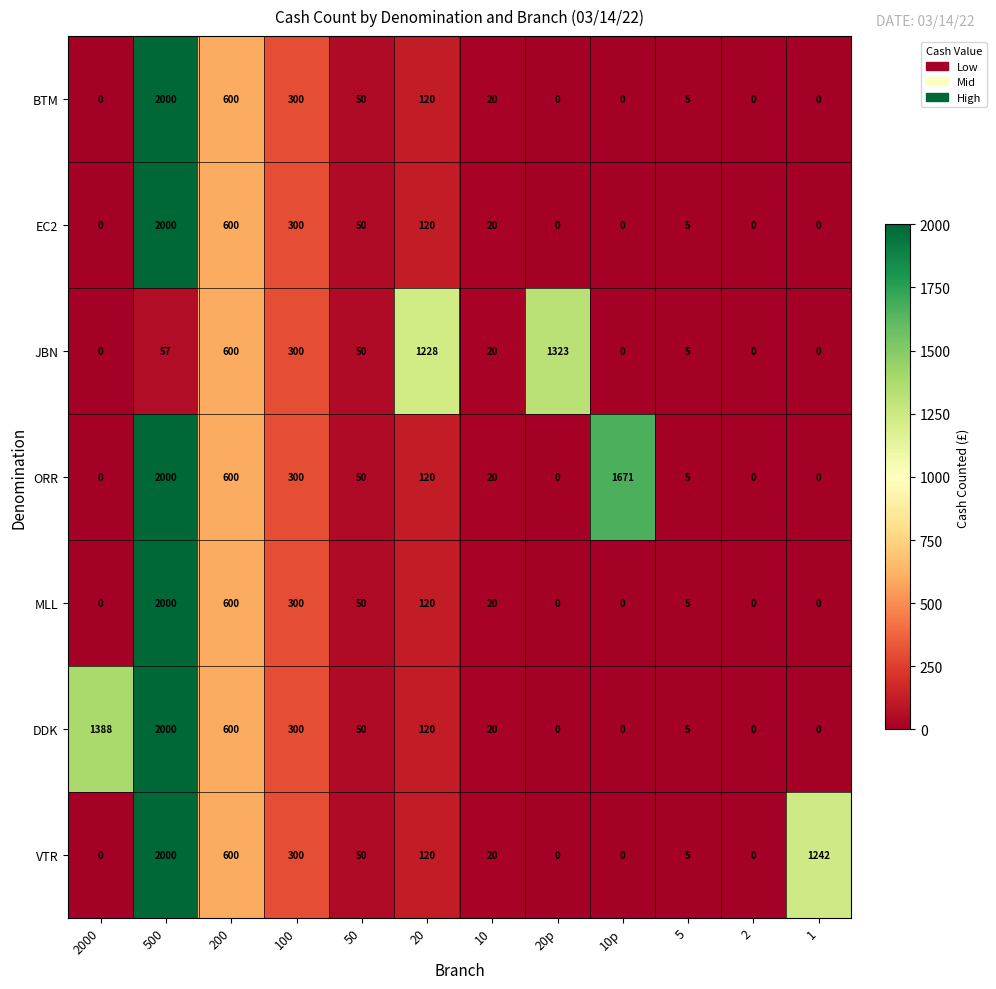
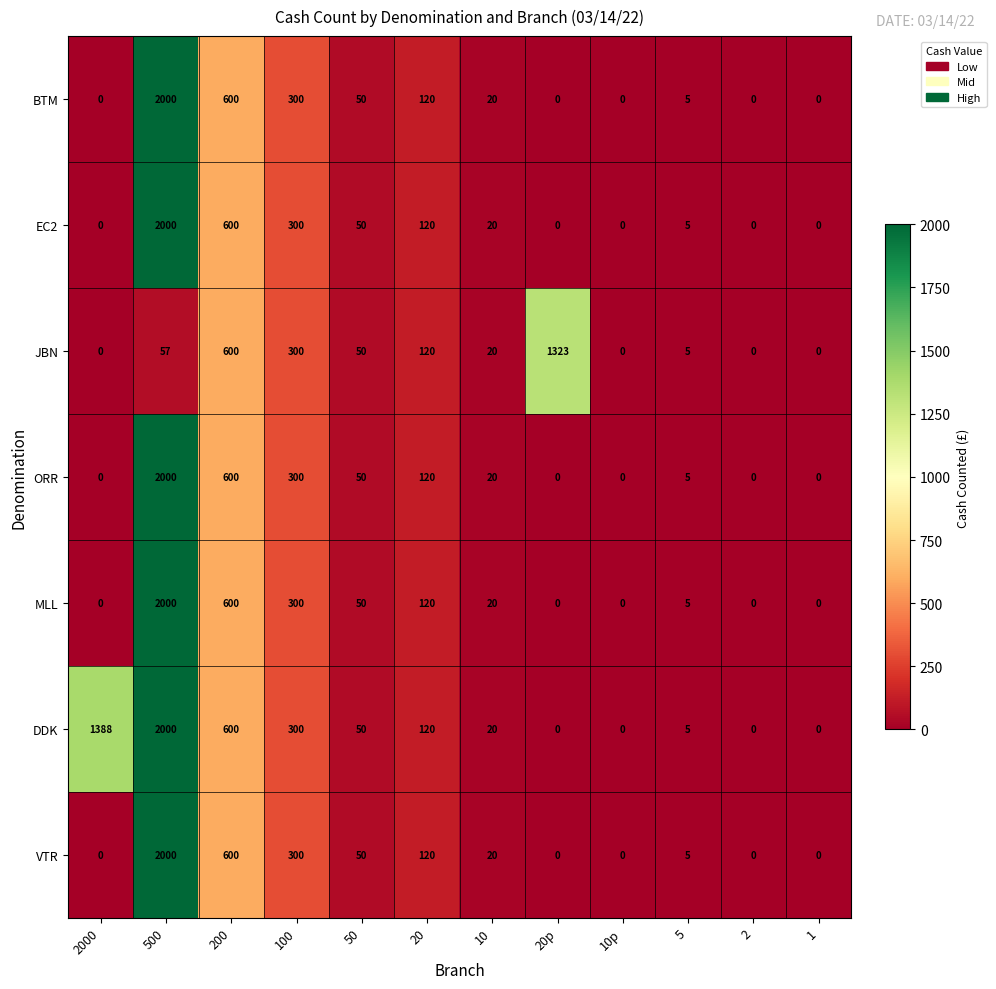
  {
    "BTM": {
      "2000": 0,
      "500": 2000,
      "200": 600,
      "100": 300,
      "50": 50,
      "20": 120,
      "10": 20,
      "20p": 0,
      "10p": 0,
      "5": 5,
      "2": 0,
      "1": 0
    },
    "EC2": {
      "2000": 0,
      "500": 2000,
      "200": 600,
      "100": 300,
      "50": 50,
      "20": 120,
      "10": 20,
      "20p": 0,
      "10p": 0,
      "5": 5,
      "2": 0,
      "1": 0
    },
    "JBN": {
      "2000": 0,
      "500": 57,
      "200": 600,
      "100": 300,
      "50": 50,
-     "20": 1228,
+     "20": 120,
      "10": 20,
      "20p": 1323,
      "10p": 0,
      "5": 5,
      "2": 0,
      "1": 0
    },
    "ORR": {
      "2000": 0,
      "500": 2000,
      "200": 600,
      "100": 300,
      "50": 50,
      "20": 120,
      "10": 20,
      "20p": 0,
-     "10p": 1671,
+     "10p": 0,
      "5": 5,
      "2": 0,
      "1": 0
    },
    "MLL": {
      "2000": 0,
      "500": 2000,
      "200": 600,
      "100": 300,
      "50": 50,
      "20": 120,
      "10": 20,
      "20p": 0,
      "10p": 0,
      "5": 5,
      "2": 0,
      "1": 0
    },
    "DDK": {
      "2000": 1388,
      "500": 2000,
      "200": 600,
      "100": 300,
      "50": 50,
      "20": 120,
      "10": 20,
      "20p": 0,
      "10p": 0,
      "5": 5,
      "2": 0,
      "1": 0
    },
    "VTR": {
      "2000": 0,
      "500": 2000,
      "200": 600,
      "100": 300,
      "50": 50,
      "20": 120,
      "10": 20,
      "20p": 0,
      "10p": 0,
      "5": 5,
      "2": 0,
-     "1": 1242
+     "1": 0
    }
  }
